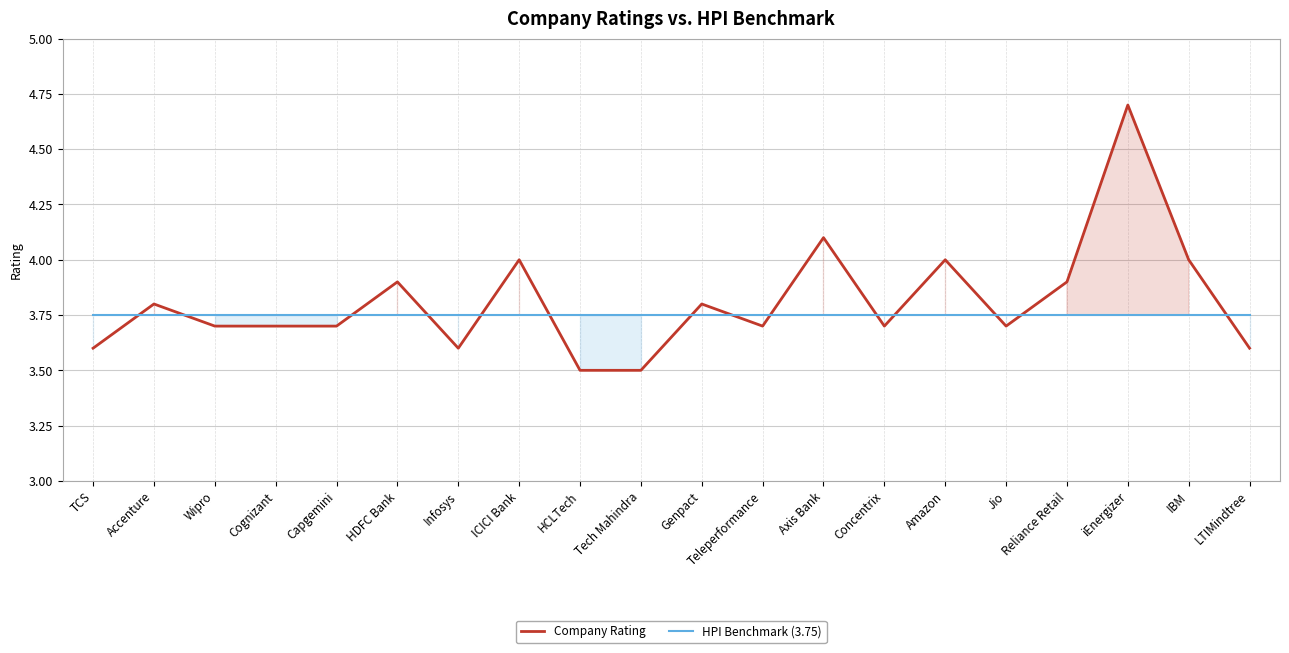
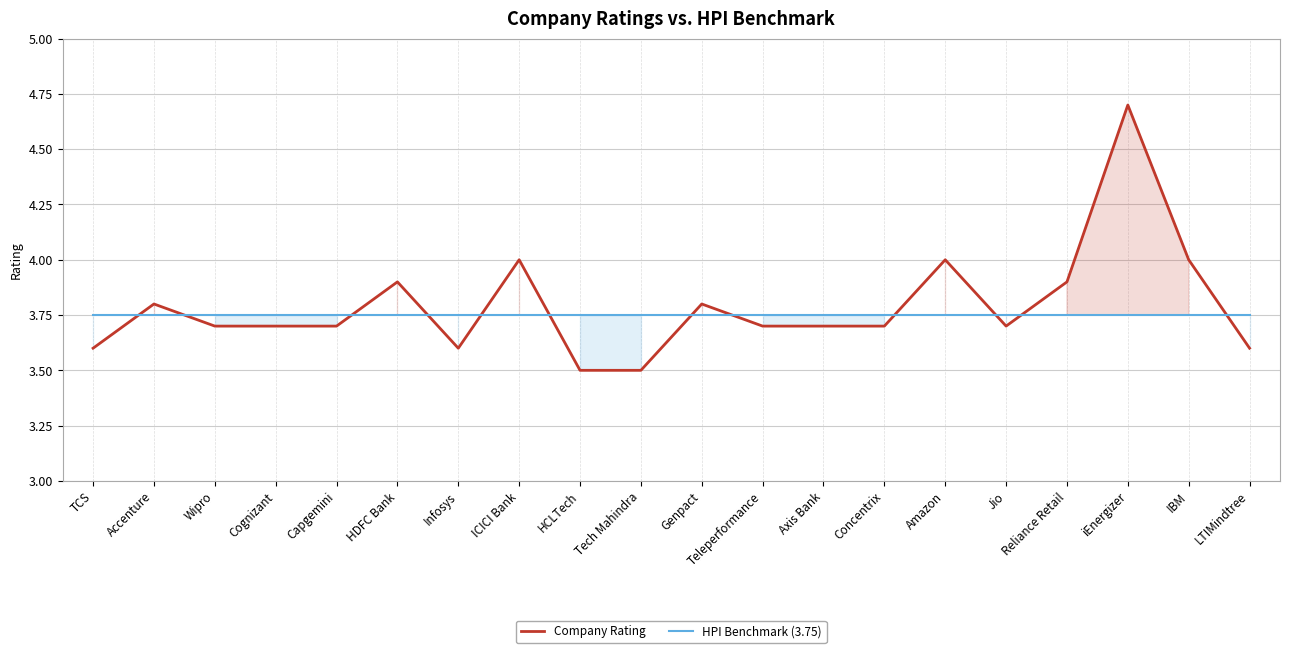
  {
    "Company Rating": {
      "TCS": 3.6,
      "Accenture": 3.8,
      "Wipro": 3.7,
      "Cognizant": 3.7,
      "Capgemini": 3.7,
      "HDFC Bank": 3.9,
      "Infosys": 3.6,
      "ICICI Bank": 4.0,
      "HCLTech": 3.5,
      "Tech Mahindra": 3.5,
      "Genpact": 3.8,
      "Teleperformance": 3.7,
-     "Axis Bank": 4.1,
+     "Axis Bank": 3.7,
      "Concentrix": 3.7,
      "Amazon": 4.0,
      "Jio": 3.7,
      "Reliance Retail": 3.9,
      "iEnergizer": 4.7,
      "IBM": 4.0,
      "LTIMindtree": 3.6
    },
    "HPI Benchmark (3.75)": {
      "TCS": 3.75,
      "Accenture": 3.75,
      "Wipro": 3.75,
      "Cognizant": 3.75,
      "Capgemini": 3.75,
      "HDFC Bank": 3.75,
      "Infosys": 3.75,
      "ICICI Bank": 3.75,
      "HCLTech": 3.75,
      "Tech Mahindra": 3.75,
      "Genpact": 3.75,
      "Teleperformance": 3.75,
      "Axis Bank": 3.75,
      "Concentrix": 3.75,
      "Amazon": 3.75,
      "Jio": 3.75,
      "Reliance Retail": 3.75,
      "iEnergizer": 3.75,
      "IBM": 3.75,
      "LTIMindtree": 3.75
    }
  }
